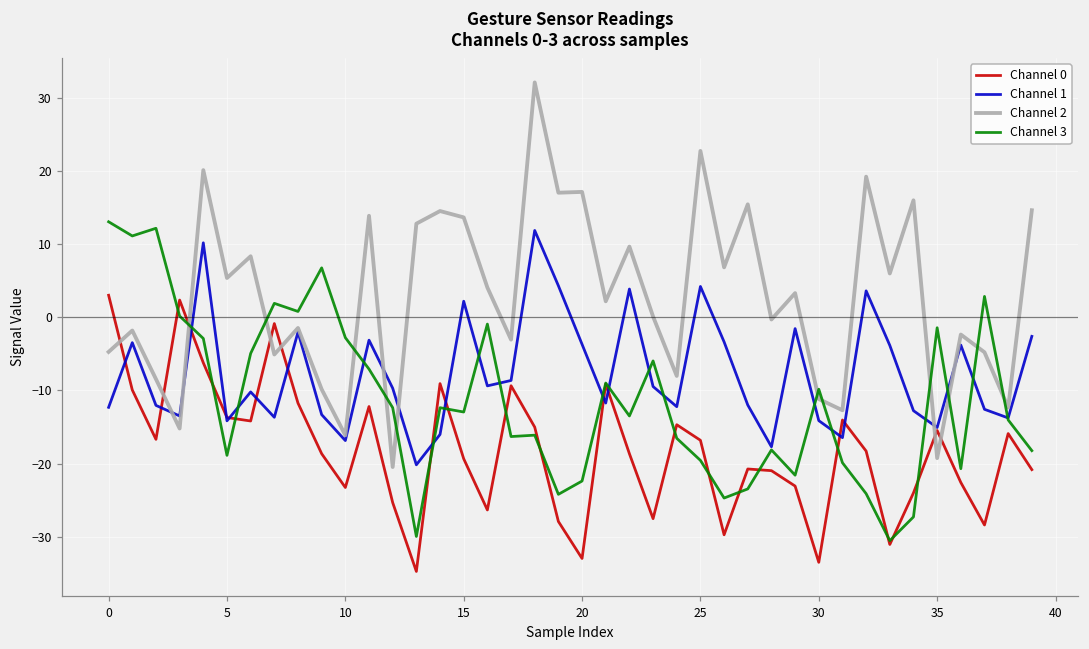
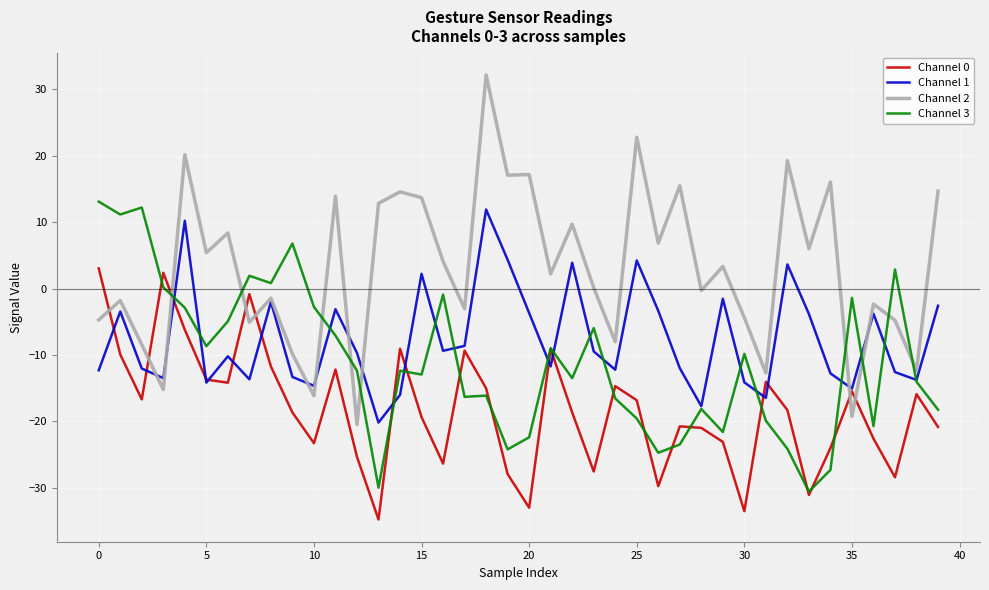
  {
    "Channel 0": {
      "0": 3,
      "5": -14,
      "10": -23,
      "15": -19,
      "20": -33,
      "25": -17,
      "30": -34,
      "35": -15
    },
    "Channel 1": {
      "0": -12,
      "5": -14,
-     "10": -17,
+     "10": -15,
      "15": 2,
      "20": -4,
      "25": 4,
      "30": -14,
      "35": -15
    },
    "Channel 2": {
      "0": -5,
      "5": 5,
      "10": -16,
      "15": 14,
      "20": 17,
      "25": 23,
-     "30": -11,
+     "30": -4,
      "35": -19
    },
    "Channel 3": {
      "0": 13,
-     "5": -19,
+     "5": -9,
      "10": -3,
      "15": -13,
      "20": -22,
      "25": -20,
      "30": -10,
      "35": -1
    }
  }
